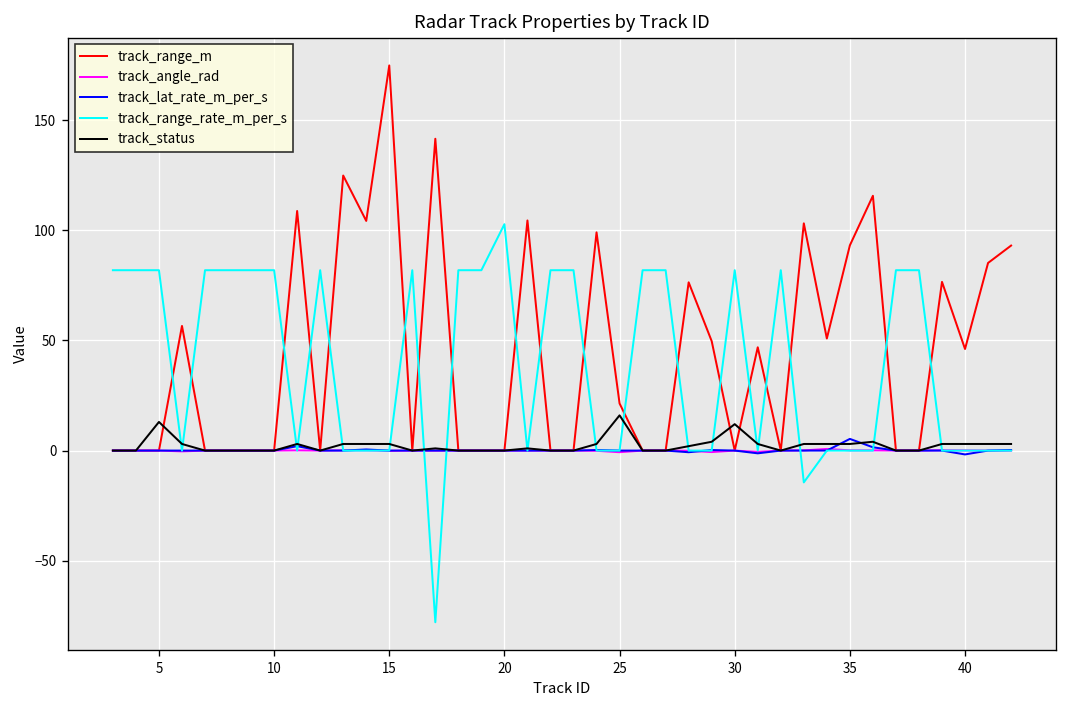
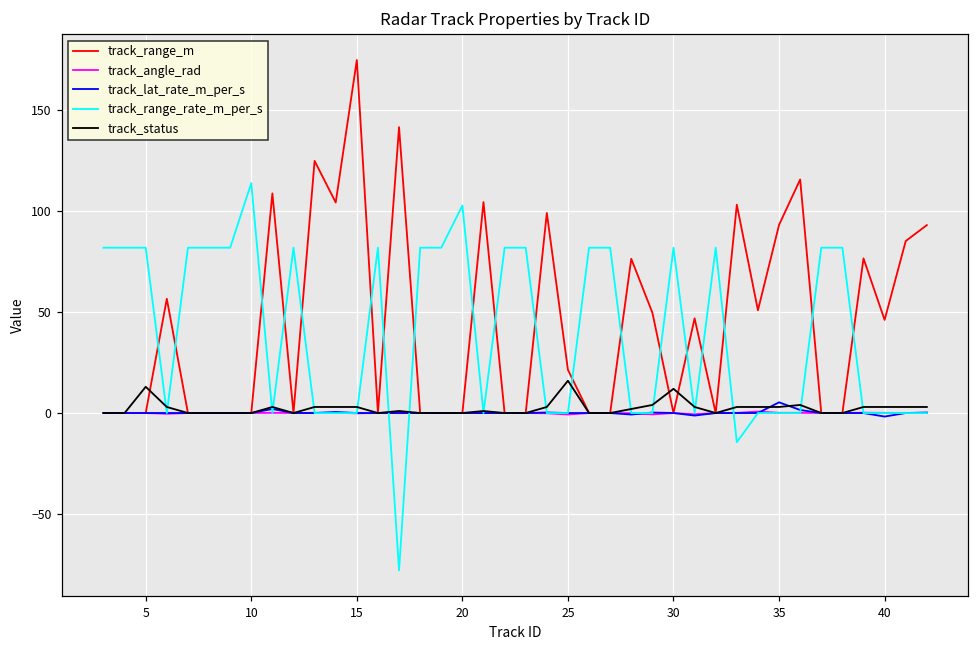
  {
    "track_range_m": {
      "15": 175,
      "25": 21,
      "35": 93,
      "40": 46
    },
    "track_lat_rate_m_per_s": {
      "35": 5,
      "40": -2
    },
    "track_range_rate_m_per_s": {
      "5": 82,
-     "10": 82,
+     "10": 114,
      "20": 103,
      "30": 82
    },
    "track_status": {
      "5": 13,
      "15": 3,
      "25": 16,
      "30": 12,
      "35": 3,
      "40": 3
    }
  }
